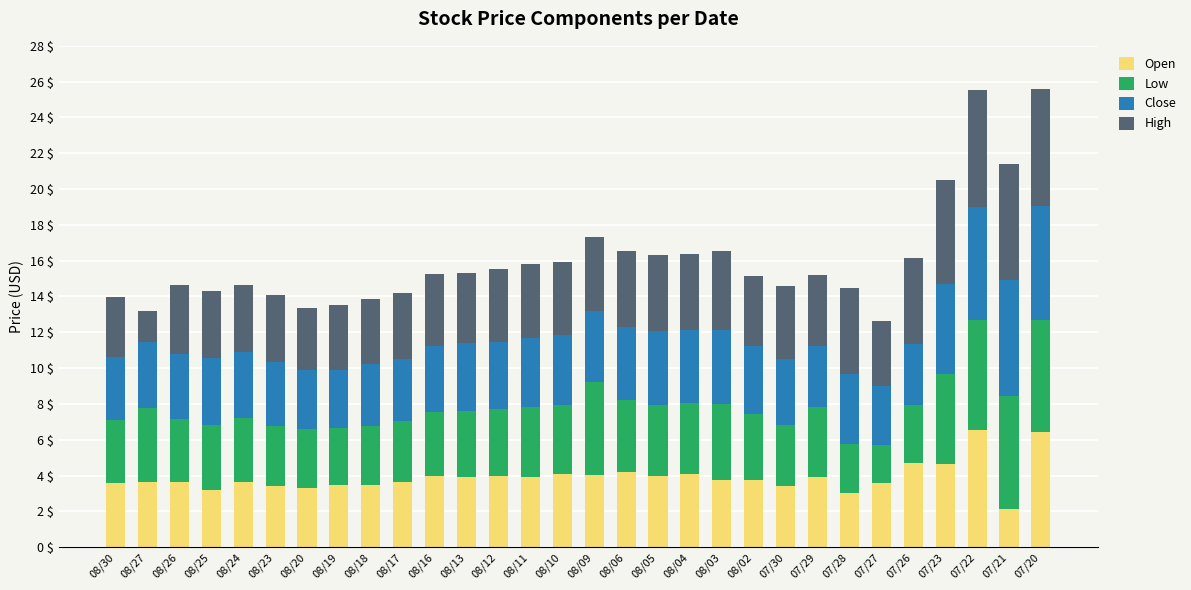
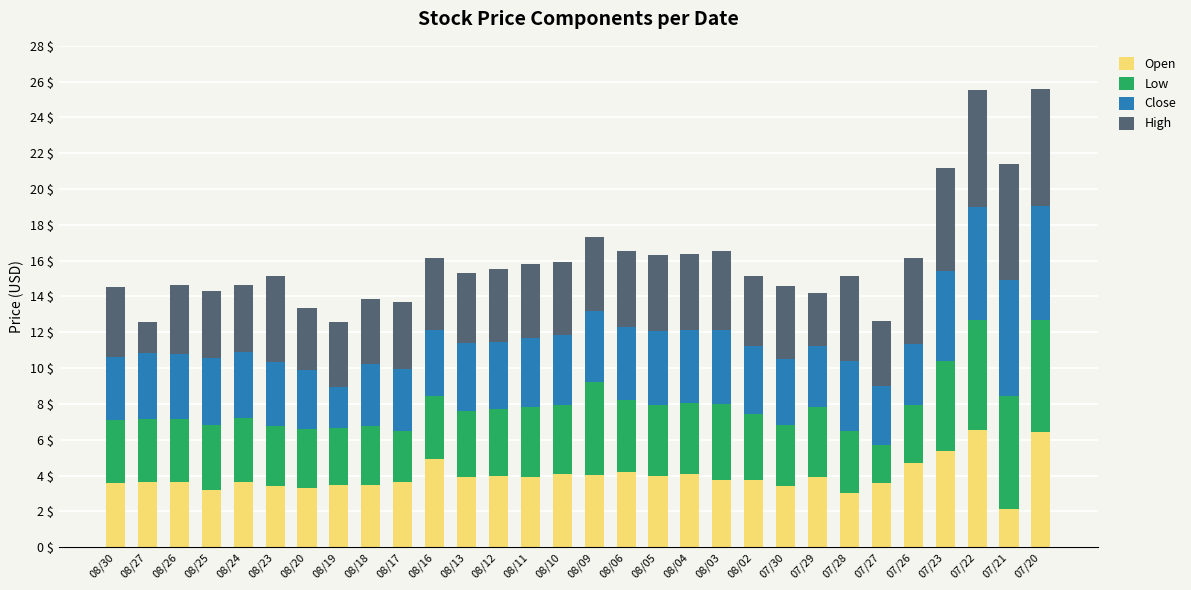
  {
    "Open": {
      "08/30": "3.6 $",
      "08/27": "3.6 $",
      "08/26": "3.7 $",
      "08/25": "3.2 $",
      "08/24": "3.7 $",
      "08/23": "3.4 $",
      "08/20": "3.3 $",
      "08/19": "3.5 $",
      "08/18": "3.5 $",
      "08/17": "3.6 $",
-     "08/16": "4.0 $",
+     "08/16": "4.9 $",
      "08/13": "3.9 $",
      "08/12": "4.0 $",
      "08/11": "3.9 $",
      "08/10": "4.1 $",
      "08/09": "4.1 $",
      "08/06": "4.2 $",
      "08/05": "4.0 $",
      "08/04": "4.1 $",
      "08/03": "3.8 $",
      "08/02": "3.8 $",
      "07/30": "3.4 $",
      "07/29": "3.9 $",
      "07/28": "3.0 $",
      "07/27": "3.6 $",
      "07/26": "4.7 $",
-     "07/23": "4.6 $",
+     "07/23": "5.4 $",
      "07/22": "6.6 $",
      "07/21": "2.2 $",
      "07/20": "6.4 $"
    },
    "Low": {
      "08/30": "3.5 $",
-     "08/27": "4.2 $",
+     "08/27": "3.6 $",
      "08/26": "3.5 $",
      "08/25": "3.6 $",
      "08/24": "3.6 $",
      "08/23": "3.3 $",
      "08/20": "3.3 $",
      "08/19": "3.2 $",
      "08/18": "3.3 $",
-     "08/17": "3.4 $",
+     "08/17": "2.9 $",
      "08/16": "3.5 $",
      "08/13": "3.7 $",
      "08/12": "3.8 $",
      "08/11": "3.9 $",
      "08/10": "3.9 $",
      "08/09": "5.2 $",
      "08/06": "4.0 $",
      "08/05": "4.0 $",
      "08/04": "4.0 $",
      "08/03": "4.2 $",
      "08/02": "3.7 $",
      "07/30": "3.4 $",
      "07/29": "3.9 $",
-     "07/28": "2.8 $",
+     "07/28": "3.5 $",
      "07/27": "2.1 $",
      "07/26": "3.2 $",
      "07/23": "5.0 $",
      "07/22": "6.1 $",
      "07/21": "6.3 $",
      "07/20": "6.3 $"
    },
    "Close": {
      "08/30": "3.5 $",
      "08/27": "3.7 $",
      "08/26": "3.6 $",
      "08/25": "3.7 $",
      "08/24": "3.7 $",
      "08/23": "3.6 $",
      "08/20": "3.3 $",
-     "08/19": "3.3 $",
+     "08/19": "2.3 $",
      "08/18": "3.5 $",
      "08/17": "3.5 $",
      "08/16": "3.7 $",
      "08/13": "3.8 $",
      "08/12": "3.8 $",
      "08/11": "3.9 $",
      "08/10": "3.9 $",
      "08/09": "4.0 $",
      "08/06": "4.1 $",
      "08/05": "4.2 $",
      "08/04": "4.1 $",
      "08/03": "4.1 $",
      "08/02": "3.8 $",
      "07/30": "3.7 $",
      "07/29": "3.4 $",
      "07/28": "3.9 $",
      "07/27": "3.3 $",
      "07/26": "3.4 $",
      "07/23": "5.0 $",
      "07/22": "6.3 $",
      "07/21": "6.4 $",
      "07/20": "6.4 $"
    },
    "High": {
-     "08/30": "3.4 $",
+     "08/30": "3.9 $",
      "08/27": "1.8 $",
      "08/26": "3.9 $",
      "08/25": "3.8 $",
      "08/24": "3.8 $",
-     "08/23": "3.7 $",
+     "08/23": "4.8 $",
      "08/20": "3.5 $",
      "08/19": "3.6 $",
      "08/18": "3.6 $",
      "08/17": "3.7 $",
      "08/16": "4.0 $",
      "08/13": "3.9 $",
      "08/12": "4.1 $",
      "08/11": "4.1 $",
      "08/10": "4.1 $",
      "08/09": "4.1 $",
      "08/06": "4.2 $",
      "08/05": "4.2 $",
      "08/04": "4.2 $",
      "08/03": "4.4 $",
      "08/02": "3.9 $",
      "07/30": "4.1 $",
-     "07/29": "3.9 $",
+     "07/29": "2.9 $",
      "07/28": "4.8 $",
      "07/27": "3.6 $",
      "07/26": "4.8 $",
      "07/23": "5.8 $",
      "07/22": "6.6 $",
      "07/21": "6.5 $",
      "07/20": "6.6 $"
    }
  }
